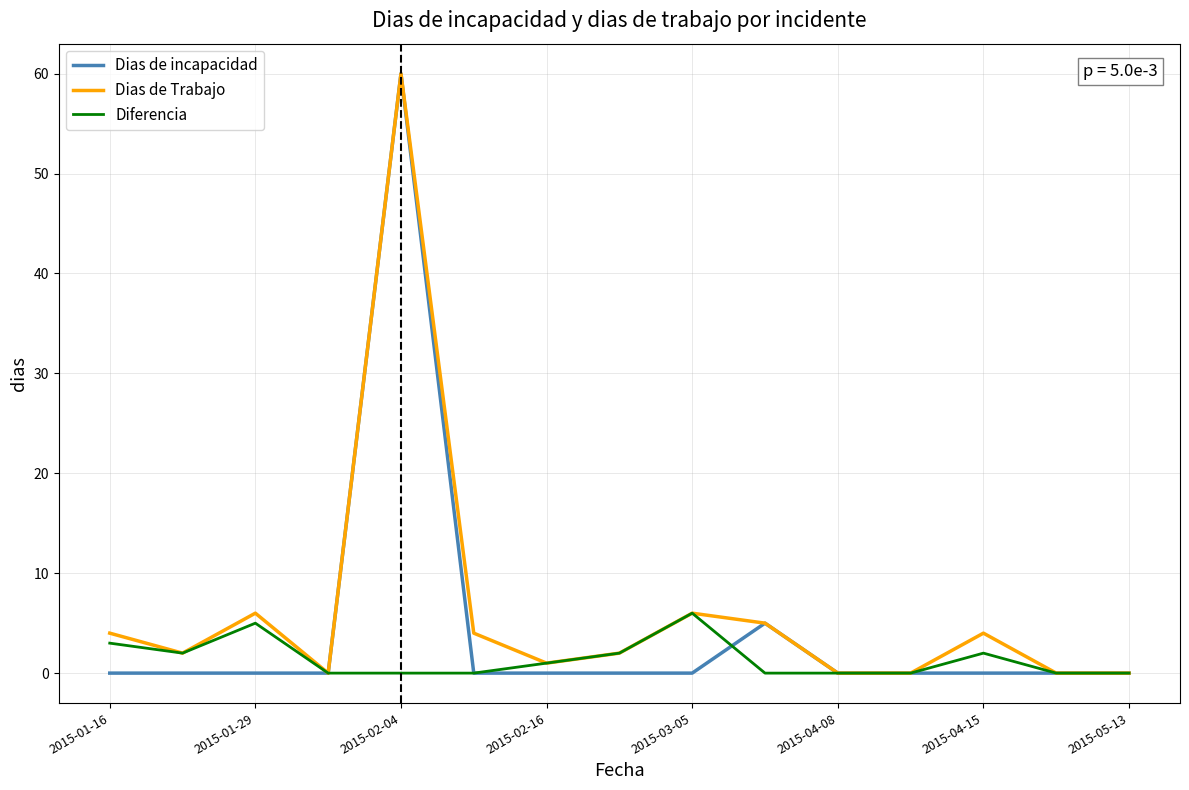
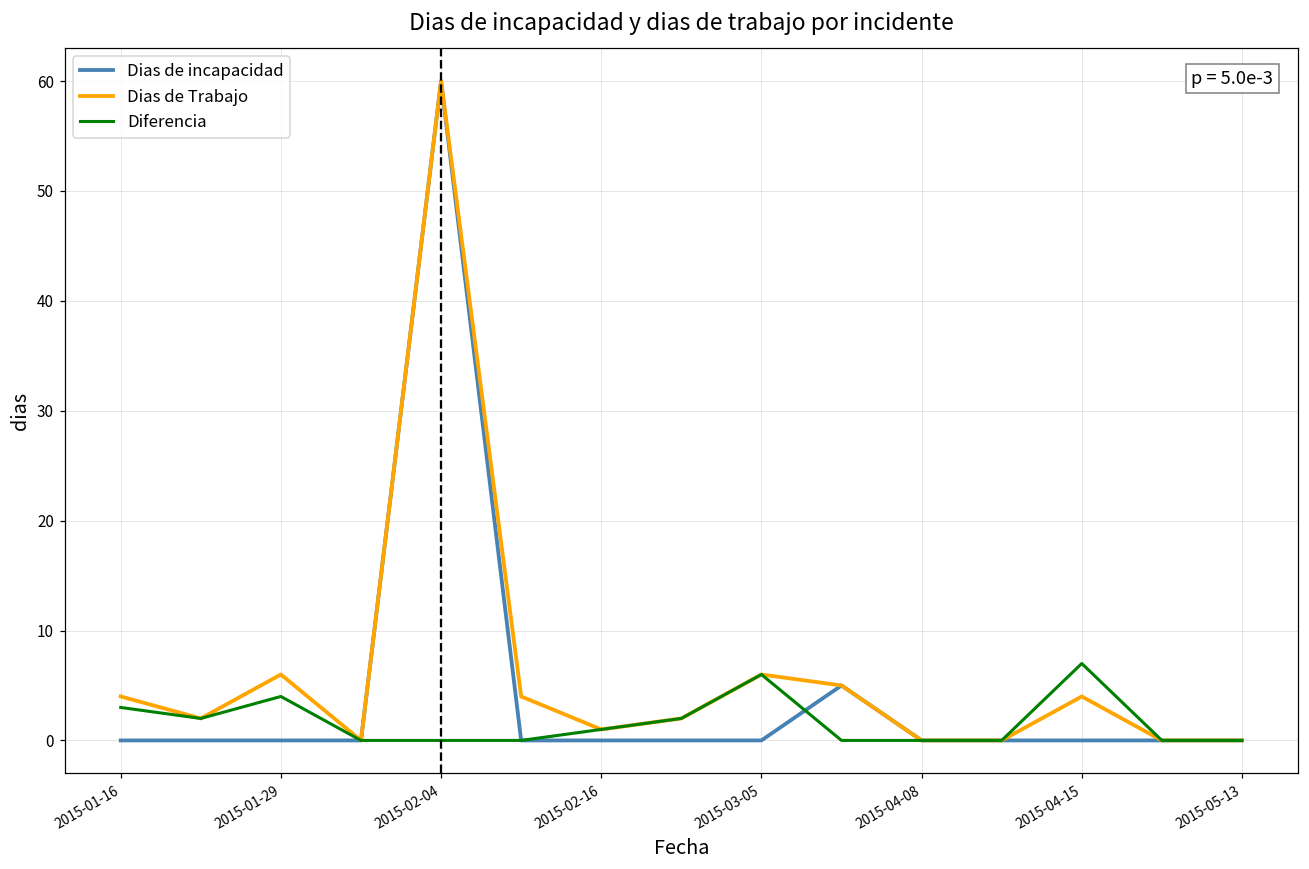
  {
    "Dias de incapacidad": {
      "2015-01-16": 0,
      "2015-01-29": 0,
      "2015-04-15": 0
    },
    "Dias de Trabajo": {
      "2015-01-16": 4,
      "2015-01-29": 6,
      "2015-04-15": 4
    },
    "Diferencia": {
      "2015-01-16": 3,
-     "2015-01-29": 5,
+     "2015-01-29": 4,
      "2015-02-04": 0,
-     "2015-04-15": 2
+     "2015-04-15": 7
    }
  }
